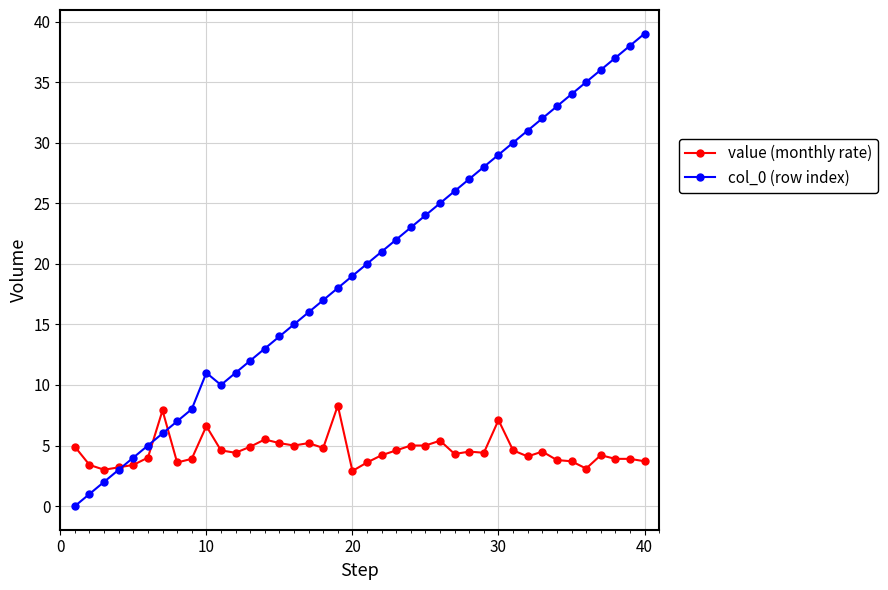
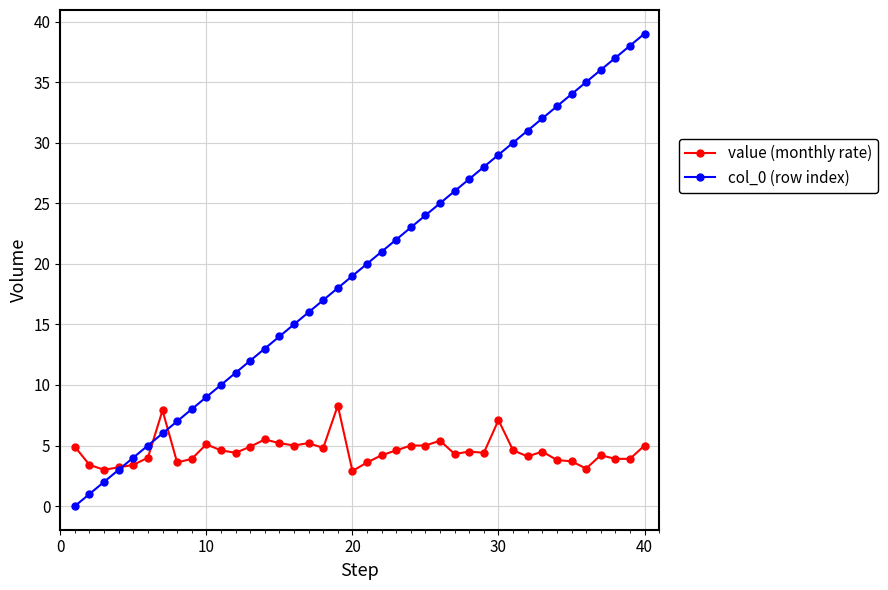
  {
    "value (monthly rate)": {
-     "10": 6.6,
+     "10": 5.1,
      "20": 2.9,
      "30": 7.1,
-     "40": 3.7
+     "40": 5.0
    },
    "col_0 (row index)": {
-     "10": 11,
+     "10": 9,
      "20": 19,
      "30": 29,
      "40": 39
    }
  }
